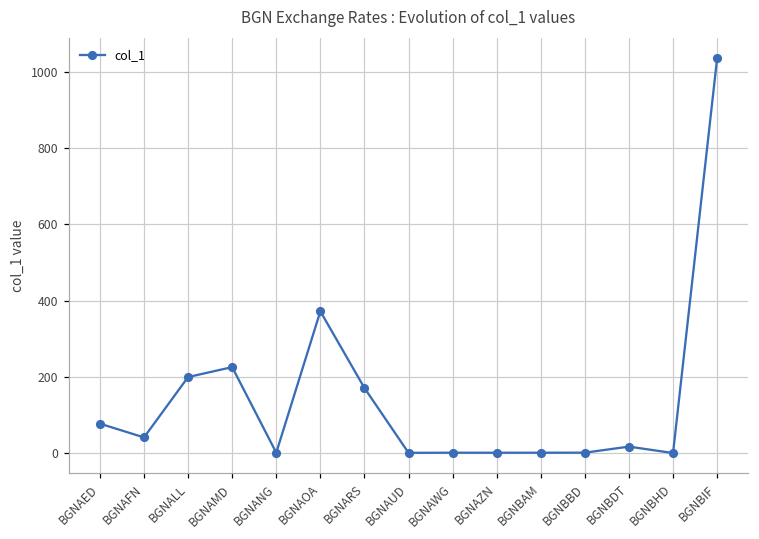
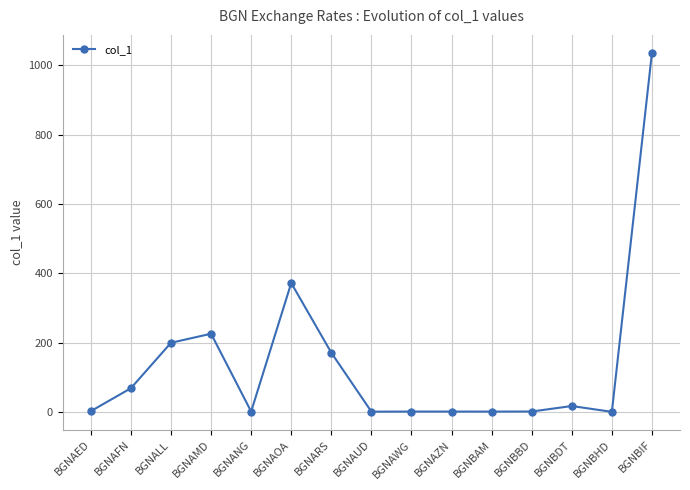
  {
-   "BGNAED": 80,
-   "BGNAFN": 40,
+   "BGNAED": 0,
+   "BGNAFN": 70,
    "BGNALL": 200,
    "BGNAMD": 230,
    "BGNANG": 0,
    "BGNAOA": 370,
    "BGNARS": 170,
    "BGNAUD": 0,
    "BGNAWG": 0,
    "BGNAZN": 0,
    "BGNBAM": 0,
    "BGNBBD": 0,
    "BGNBDT": 20,
    "BGNBHD": 0,
    "BGNBIF": 1040
  }
